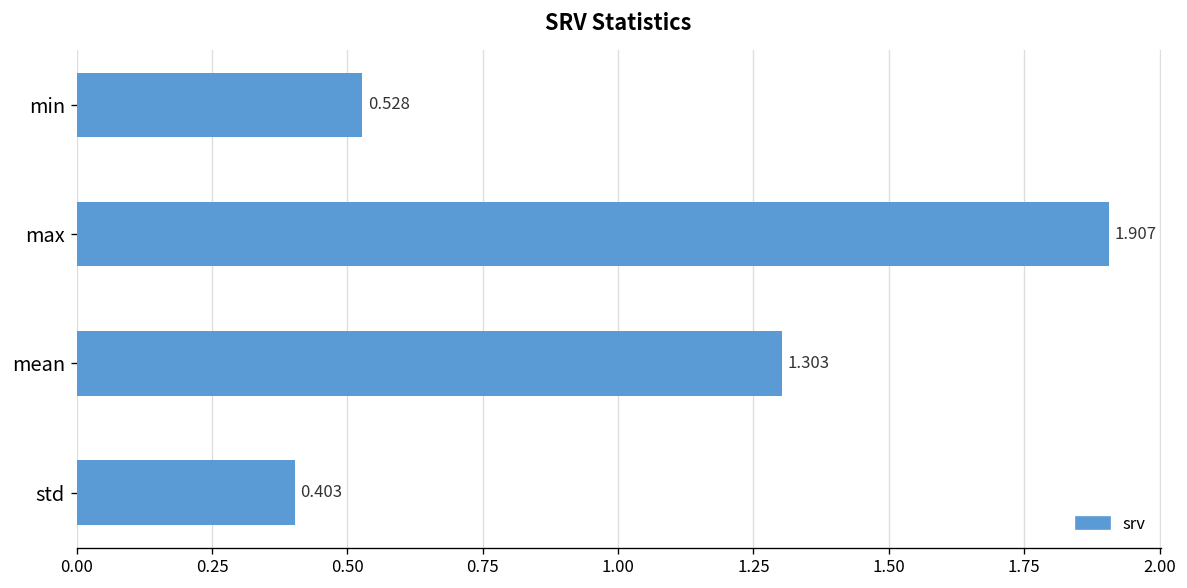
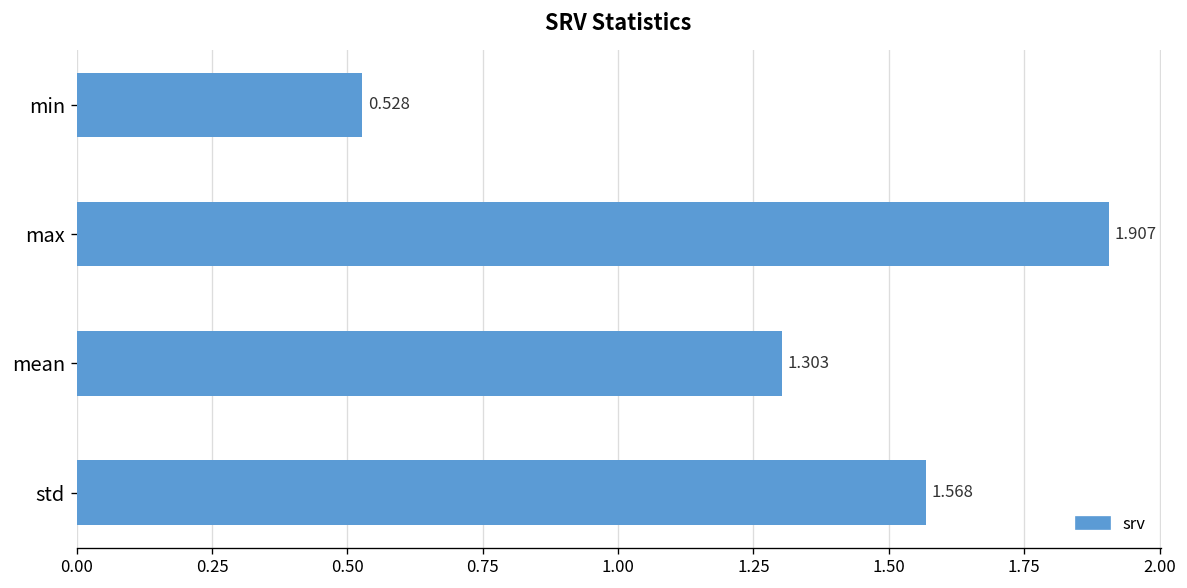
  {
    "min": 0.528,
    "max": 1.907,
    "mean": 1.303,
-   "std": 0.403
+   "std": 1.568
  }
